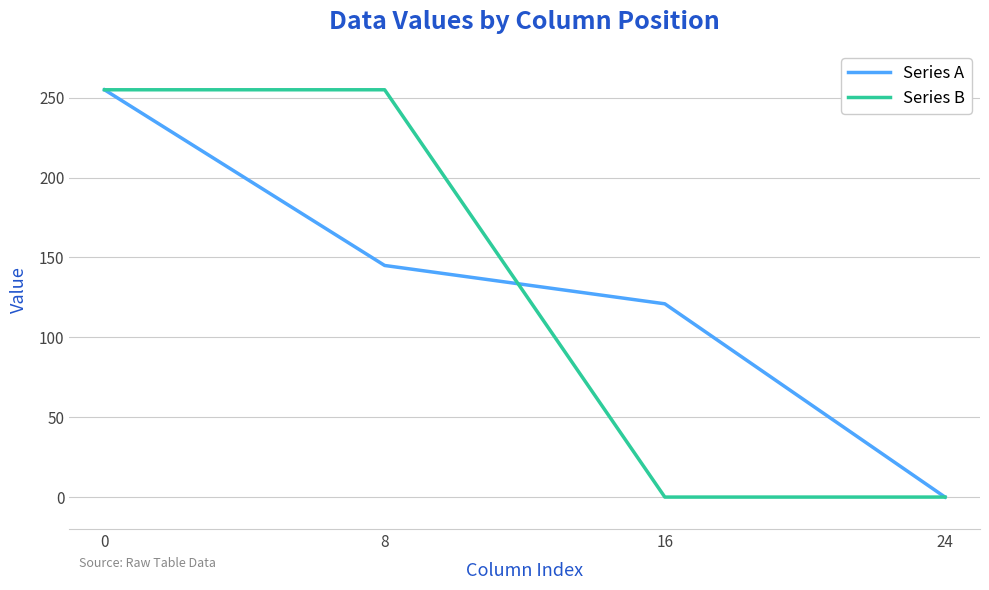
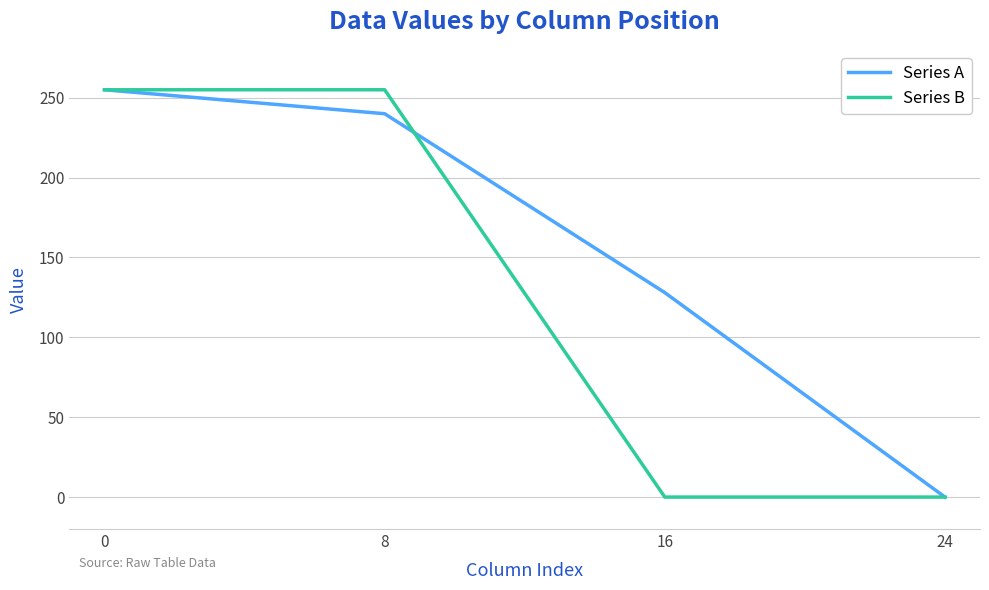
  {
    "Series A": {
-     "8": 145,
-     "16": 121
+     "8": 240,
+     "16": 128
    },
    "Series B": {
      "8": 255,
      "16": 0
    }
  }
